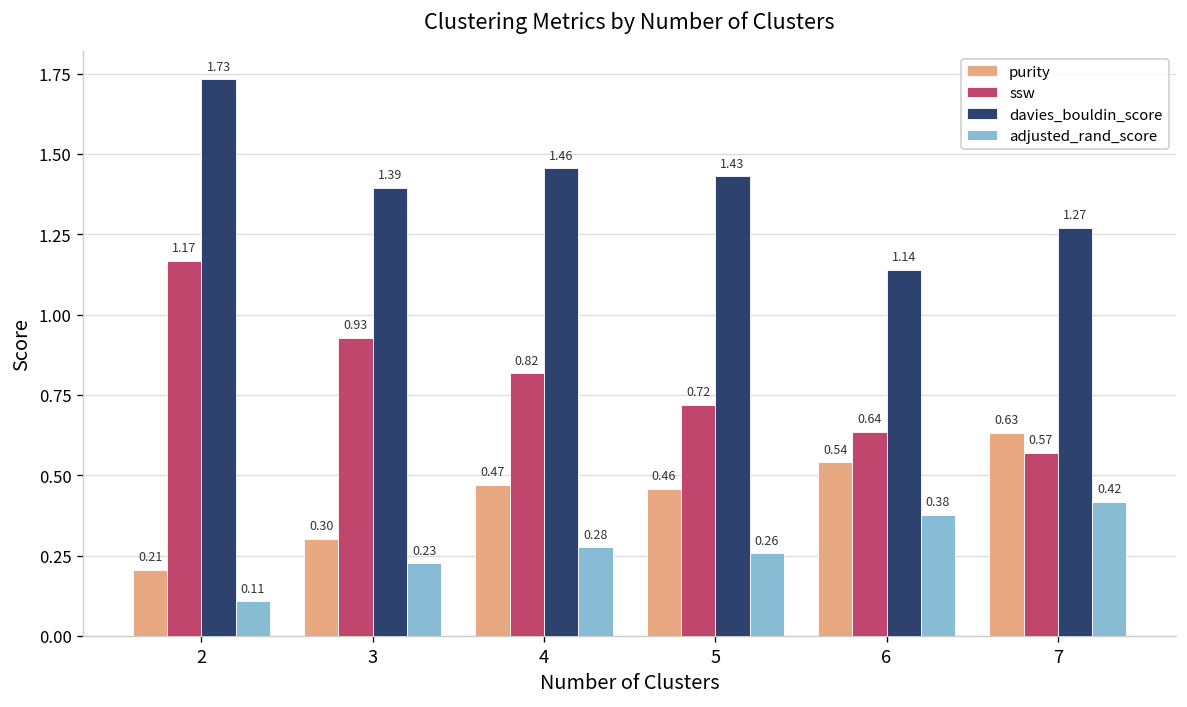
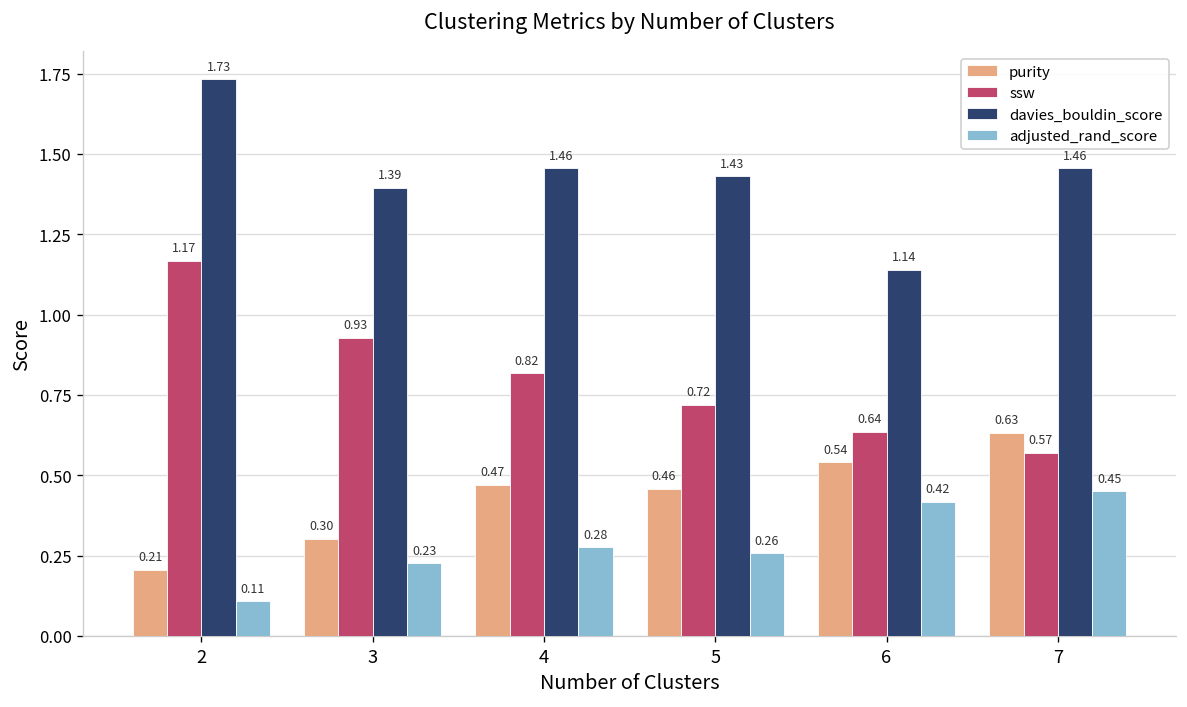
  {
    "purity": {
      "2": 0.21,
      "3": 0.30,
      "4": 0.47,
      "5": 0.46,
      "6": 0.54,
      "7": 0.63
    },
    "ssw": {
      "2": 1.17,
      "3": 0.93,
      "4": 0.82,
      "5": 0.72,
      "6": 0.64,
      "7": 0.57
    },
    "davies_bouldin_score": {
-     "7": 1.27
+     "7": 1.46
    },
    "adjusted_rand_score": {
      "2": 0.11,
      "3": 0.23,
      "4": 0.28,
      "5": 0.26,
-     "6": 0.38,
-     "7": 0.42
+     "6": 0.42,
+     "7": 0.45
    }
  }
